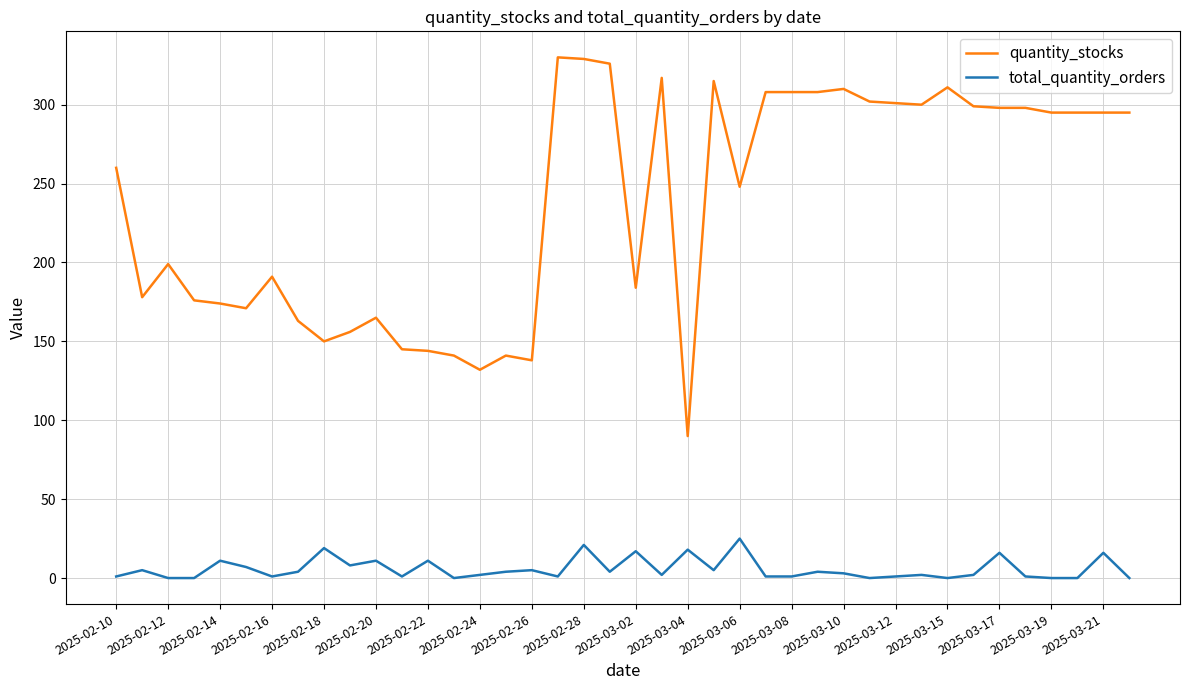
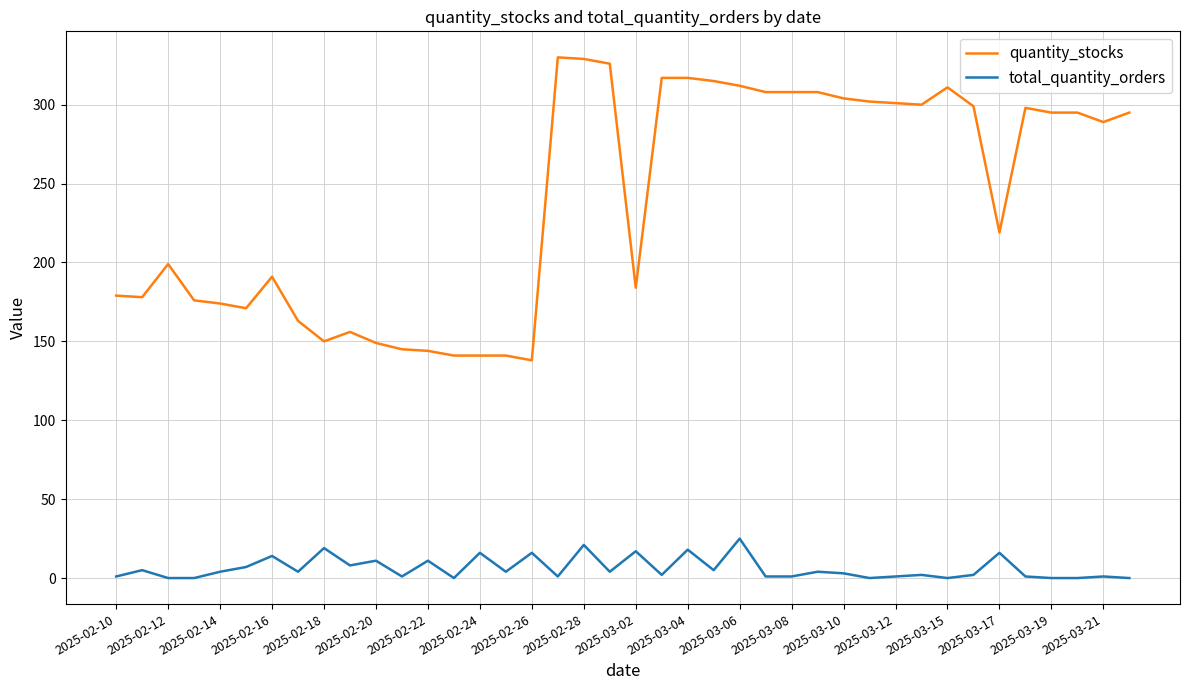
  {
    "quantity_stocks": {
-     "2025-02-10": 260,
+     "2025-02-10": 179,
      "2025-02-12": 199,
      "2025-02-14": 174,
      "2025-02-16": 191,
      "2025-02-18": 150,
-     "2025-02-20": 165,
+     "2025-02-20": 149,
      "2025-02-22": 144,
-     "2025-02-24": 132,
+     "2025-02-24": 141,
      "2025-02-26": 138,
      "2025-02-28": 329,
      "2025-03-02": 184,
-     "2025-03-04": 90,
-     "2025-03-06": 248,
+     "2025-03-04": 317,
+     "2025-03-06": 312,
      "2025-03-08": 308,
-     "2025-03-10": 310,
+     "2025-03-10": 304,
      "2025-03-12": 301,
      "2025-03-15": 311,
-     "2025-03-17": 298,
+     "2025-03-17": 219,
      "2025-03-19": 295,
-     "2025-03-21": 295
+     "2025-03-21": 289
    },
    "total_quantity_orders": {
      "2025-02-10": 1,
      "2025-02-12": 0,
-     "2025-02-14": 11,
-     "2025-02-16": 1,
+     "2025-02-14": 4,
+     "2025-02-16": 14,
      "2025-02-18": 19,
      "2025-02-20": 11,
      "2025-02-22": 11,
-     "2025-02-24": 2,
-     "2025-02-26": 5,
+     "2025-02-24": 16,
+     "2025-02-26": 16,
      "2025-02-28": 21,
      "2025-03-02": 17,
      "2025-03-04": 18,
      "2025-03-06": 25,
      "2025-03-08": 1,
      "2025-03-10": 3,
      "2025-03-12": 1,
      "2025-03-15": 0,
      "2025-03-17": 16,
      "2025-03-19": 0,
-     "2025-03-21": 16
+     "2025-03-21": 1
    }
  }
